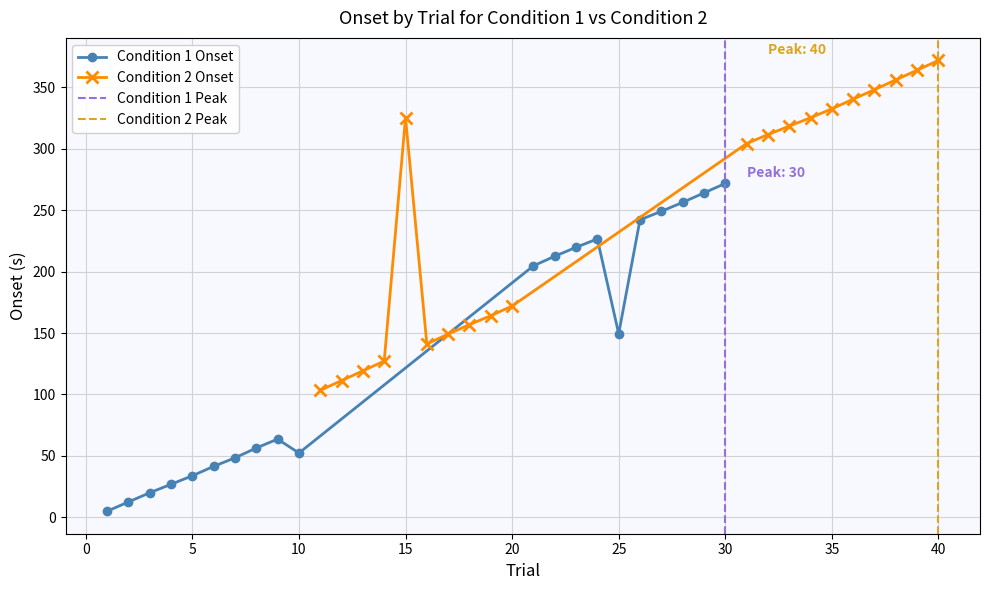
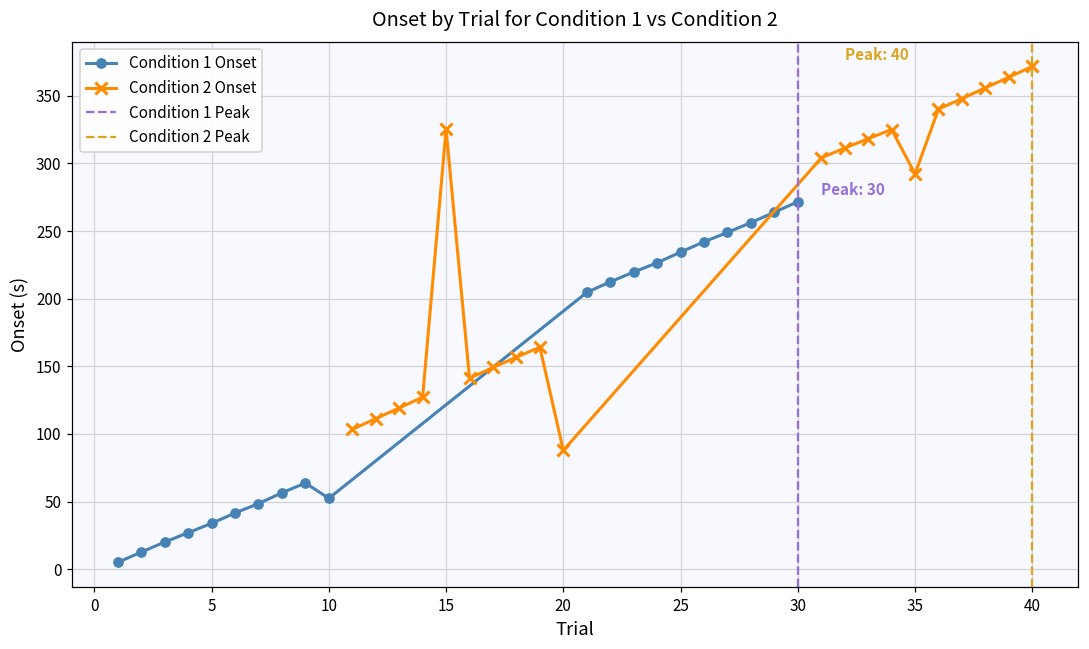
  {
    "Condition 1 Onset": {
      "5": 34,
      "10": 52,
-     "25": 149
+     "25": 234
    },
    "Condition 2 Onset": {
      "15": 325,
-     "20": 172,
-     "35": 332,
+     "20": 88,
+     "35": 292,
      "40": 372
    }
  }
